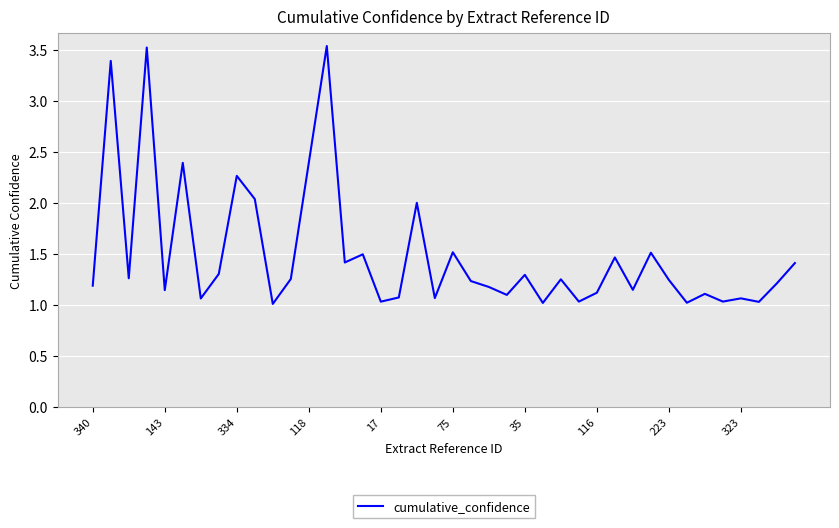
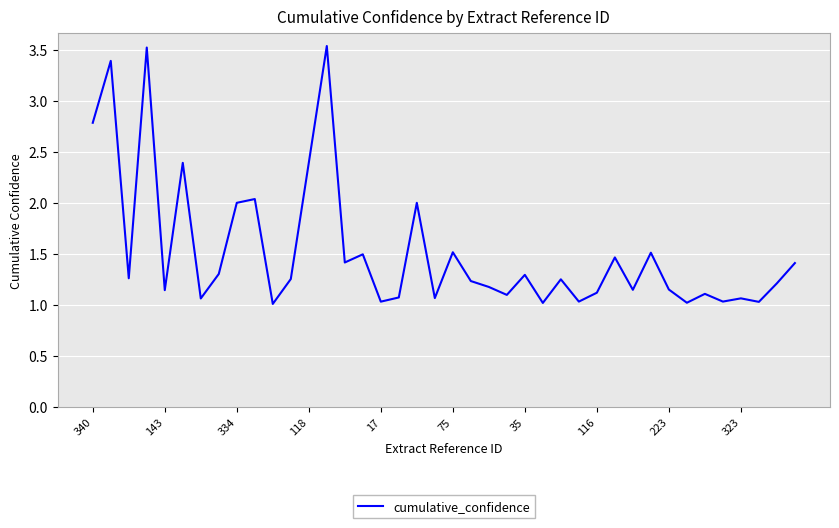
  {
-   "340": 1.19,
+   "340": 2.79,
    "143": 1.14,
-   "334": 2.26,
+   "334": 2.00,
    "118": 2.39,
    "75": 1.51,
    "116": 1.12,
-   "223": 1.24,
+   "223": 1.15,
    "323": 1.06
  }
